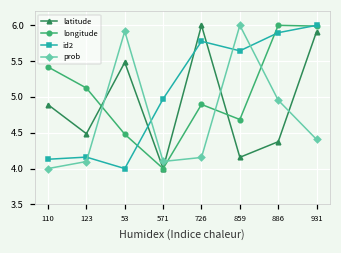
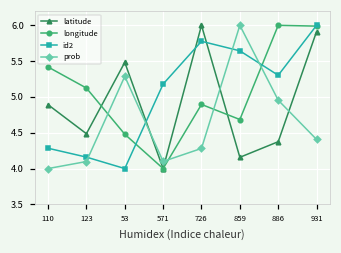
  {
    "id2": {
-     "110": 4.1,
+     "110": 4.3,
      "123": 4.2,
      "53": 4.0,
-     "571": 5.0,
+     "571": 5.2,
      "726": 5.8,
      "859": 5.6,
-     "886": 5.9
+     "886": 5.3
    },
    "prob": {
      "110": 4.0,
      "123": 4.1,
-     "53": 5.9,
+     "53": 5.3,
      "571": 4.1,
-     "726": 4.2,
+     "726": 4.3,
      "859": 6.0,
      "886": 5.0,
      "931": 4.4
    }
  }
